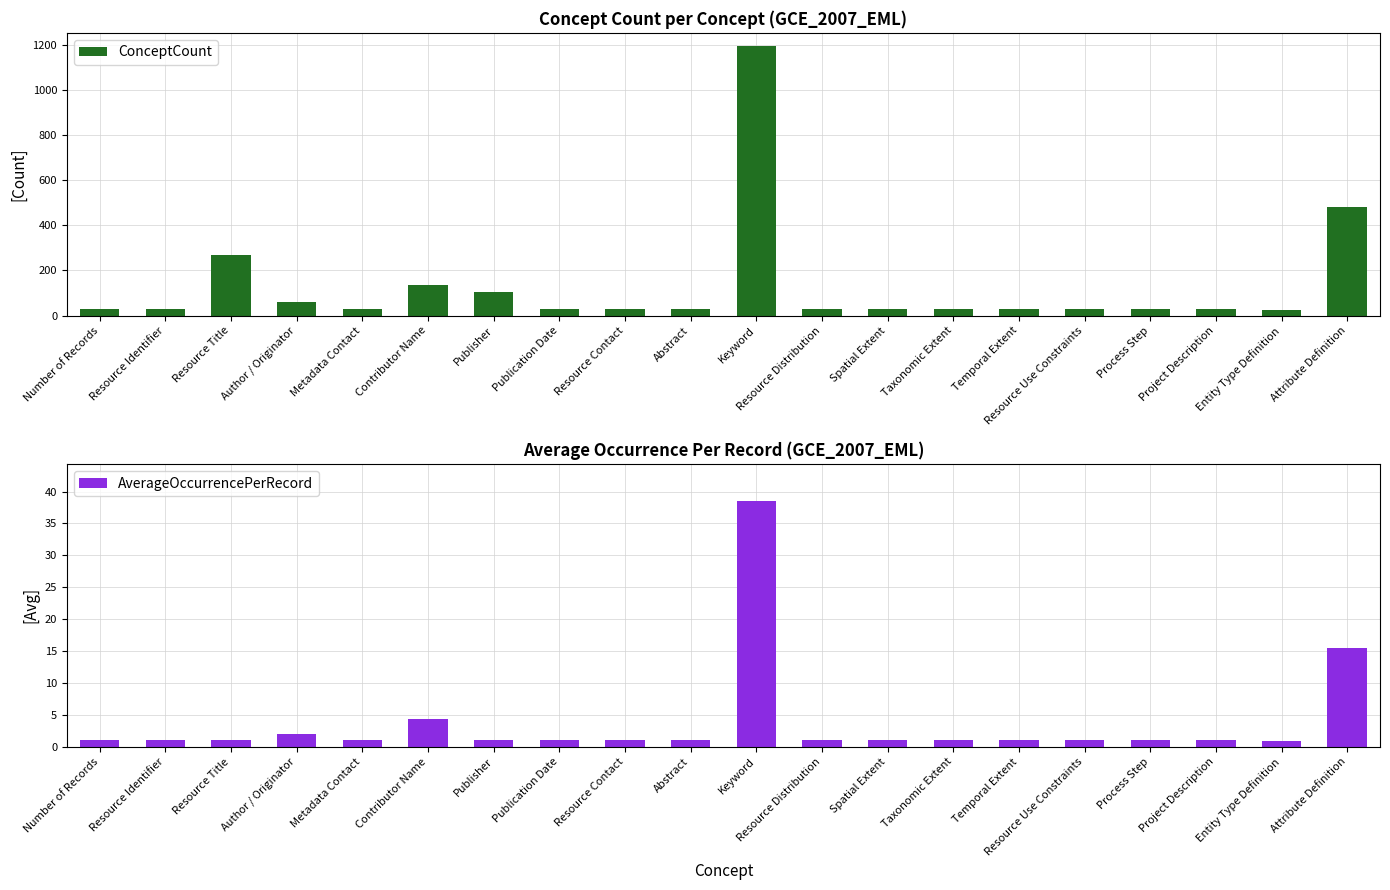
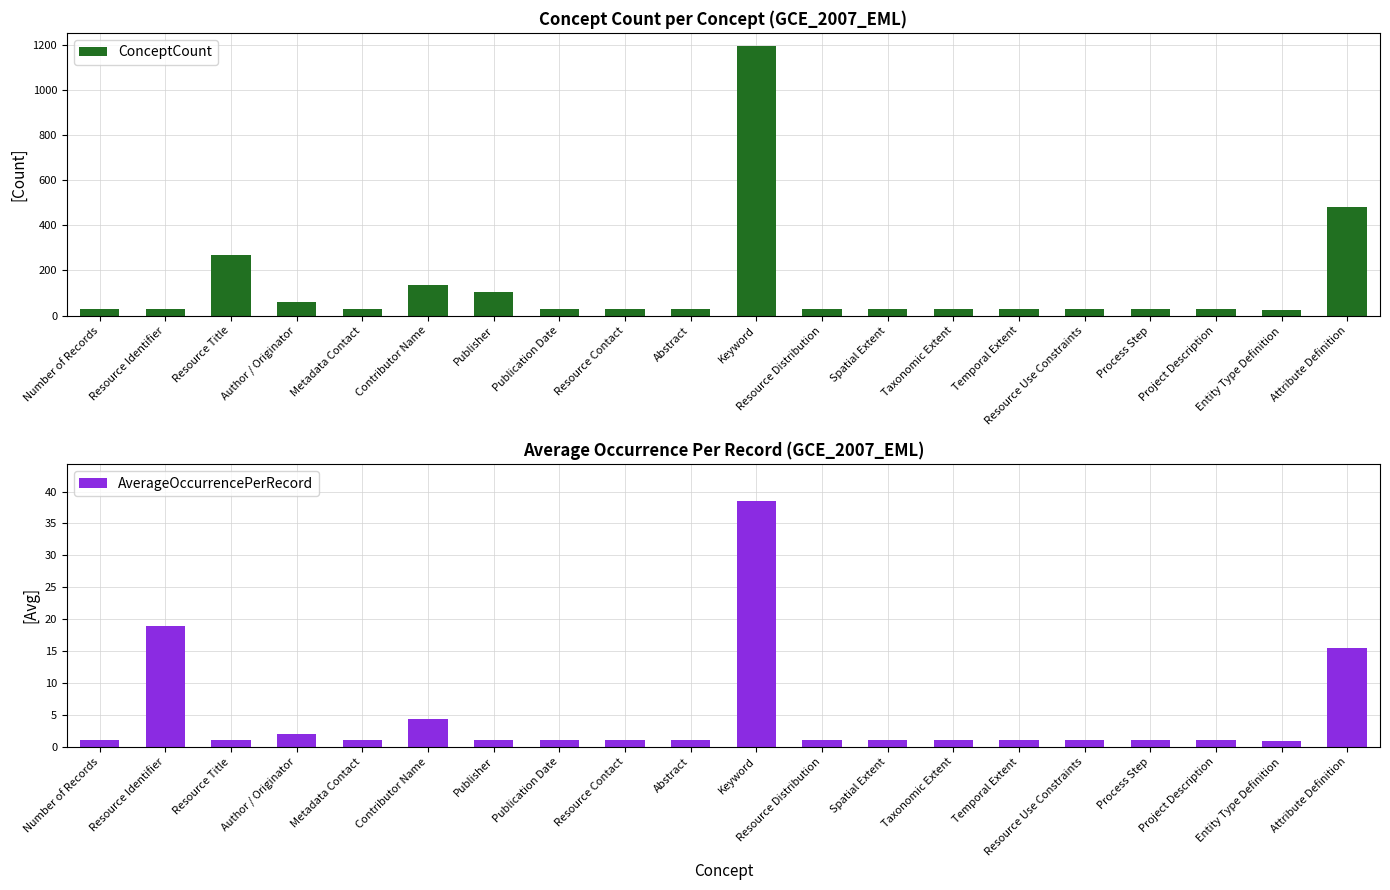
  {
    "Concept Count per Concept (GCE_2007_EML)": {
      "Number of Records": 30,
      "Resource Identifier": 30,
      "Resource Title": 270,
      "Author / Originator": 60,
      "Metadata Contact": 30,
      "Contributor Name": 140,
      "Publisher": 110,
      "Publication Date": 30,
      "Resource Contact": 30,
      "Abstract": 30,
      "Keyword": 1190,
      "Resource Distribution": 30,
      "Spatial Extent": 30,
      "Taxonomic Extent": 30,
      "Temporal Extent": 30,
      "Resource Use Constraints": 30,
      "Process Step": 30,
      "Project Description": 30,
      "Entity Type Definition": 30,
      "Attribute Definition": 480
    },
    "Average Occurrence Per Record (GCE_2007_EML)": {
      "Number of Records": 1,
-     "Resource Identifier": 1,
+     "Resource Identifier": 19,
      "Resource Title": 1,
      "Author / Originator": 2,
      "Metadata Contact": 1,
      "Contributor Name": 4,
      "Publisher": 1,
      "Publication Date": 1,
      "Resource Contact": 1,
      "Abstract": 1,
      "Keyword": 39,
      "Resource Distribution": 1,
      "Spatial Extent": 1,
      "Taxonomic Extent": 1,
      "Temporal Extent": 1,
      "Resource Use Constraints": 1,
      "Process Step": 1,
      "Project Description": 1,
      "Entity Type Definition": 1,
      "Attribute Definition": 16
    }
  }
